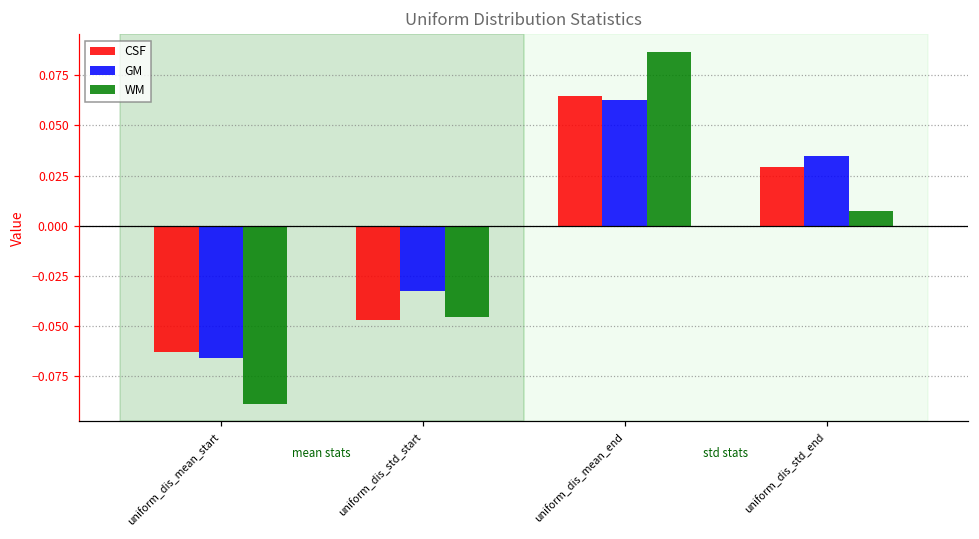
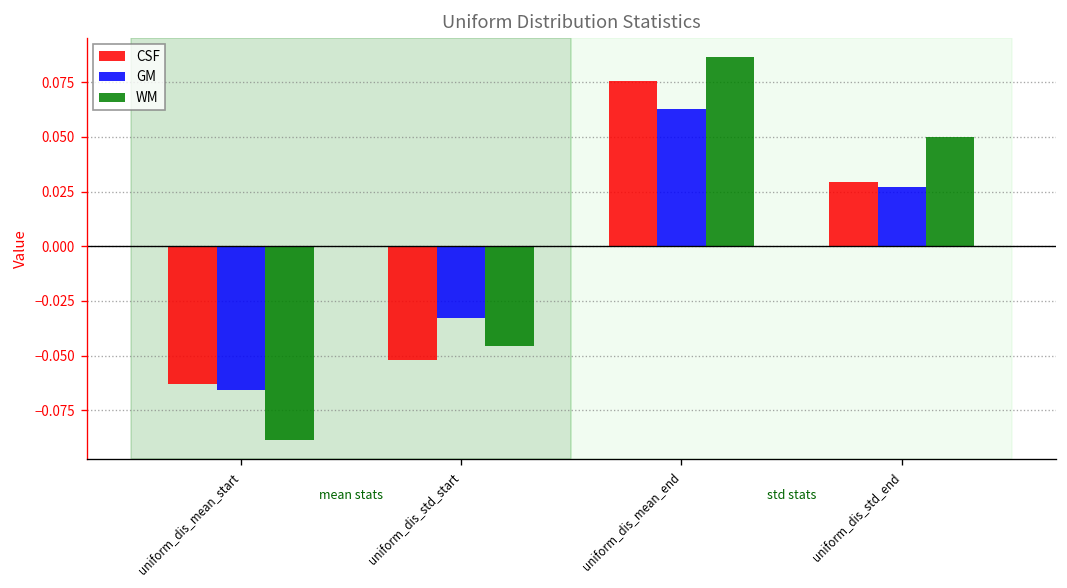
  {
    "CSF": {
      "uniform_dis_mean_start": -0.063,
-     "uniform_dis_std_start": -0.047,
-     "uniform_dis_mean_end": 0.065,
+     "uniform_dis_std_start": -0.052,
+     "uniform_dis_mean_end": 0.076,
      "uniform_dis_std_end": 0.029
    },
    "GM": {
      "uniform_dis_mean_start": -0.066,
      "uniform_dis_std_start": -0.033,
      "uniform_dis_mean_end": 0.063,
-     "uniform_dis_std_end": 0.035
+     "uniform_dis_std_end": 0.027
    },
    "WM": {
      "uniform_dis_mean_start": -0.089,
      "uniform_dis_std_start": -0.046,
      "uniform_dis_mean_end": 0.087,
-     "uniform_dis_std_end": 0.007
+     "uniform_dis_std_end": 0.050
    }
  }
